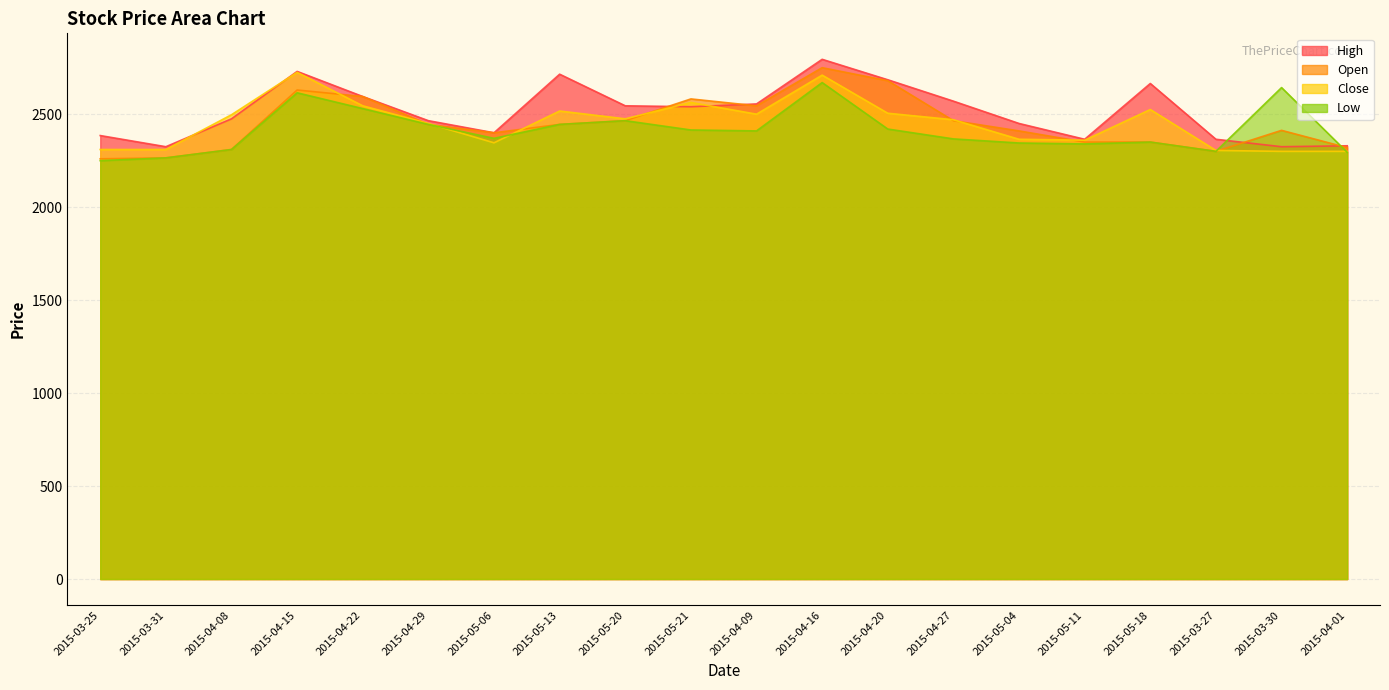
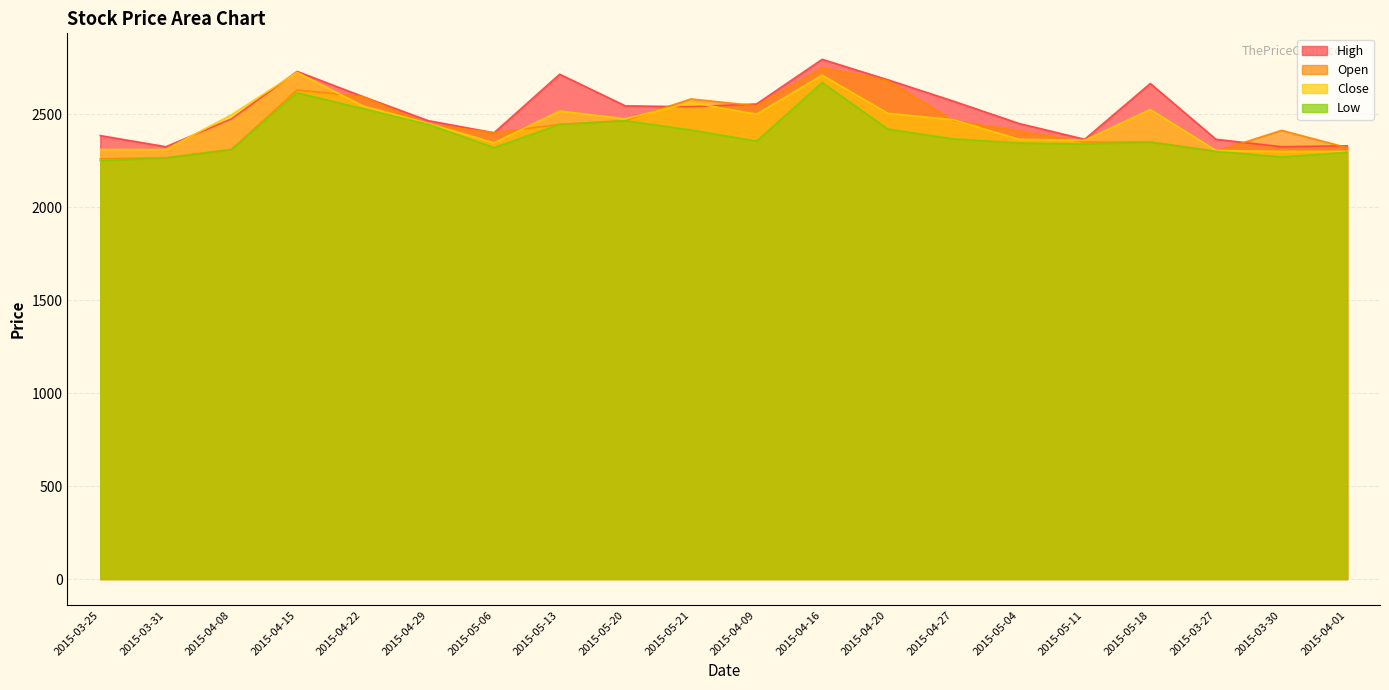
  {
    "High": {
      "2015-03-25": 2390,
      "2015-03-31": 2330,
      "2015-04-08": 2480,
      "2015-04-29": 2470,
      "2015-05-13": 2720,
      "2015-05-20": 2550,
      "2015-05-21": 2540,
      "2015-04-16": 2800,
      "2015-04-27": 2570,
      "2015-05-04": 2450,
      "2015-05-18": 2670,
      "2015-03-27": 2370,
      "2015-03-30": 2330
    },
    "Open": {
      "2015-04-15": 2630,
      "2015-05-21": 2580,
      "2015-04-16": 2750,
      "2015-05-04": 2410,
      "2015-03-30": 2410
    },
    "Close": {
      "2015-03-25": 2310,
      "2015-03-31": 2310,
      "2015-04-08": 2500,
      "2015-04-22": 2550,
      "2015-05-06": 2350,
      "2015-05-13": 2520,
      "2015-05-21": 2560,
      "2015-04-09": 2500,
      "2015-04-16": 2710,
      "2015-04-20": 2510,
      "2015-05-04": 2370,
      "2015-05-18": 2530,
      "2015-03-30": 2300
    },
    "Low": {
      "2015-04-15": 2620,
      "2015-04-22": 2530,
-     "2015-05-06": 2370,
+     "2015-05-06": 2320,
      "2015-05-21": 2420,
-     "2015-04-09": 2410,
+     "2015-04-09": 2360,
      "2015-04-16": 2670,
      "2015-04-20": 2420,
      "2015-04-27": 2370,
      "2015-05-04": 2350,
-     "2015-03-30": 2640
+     "2015-03-30": 2270
    }
  }
